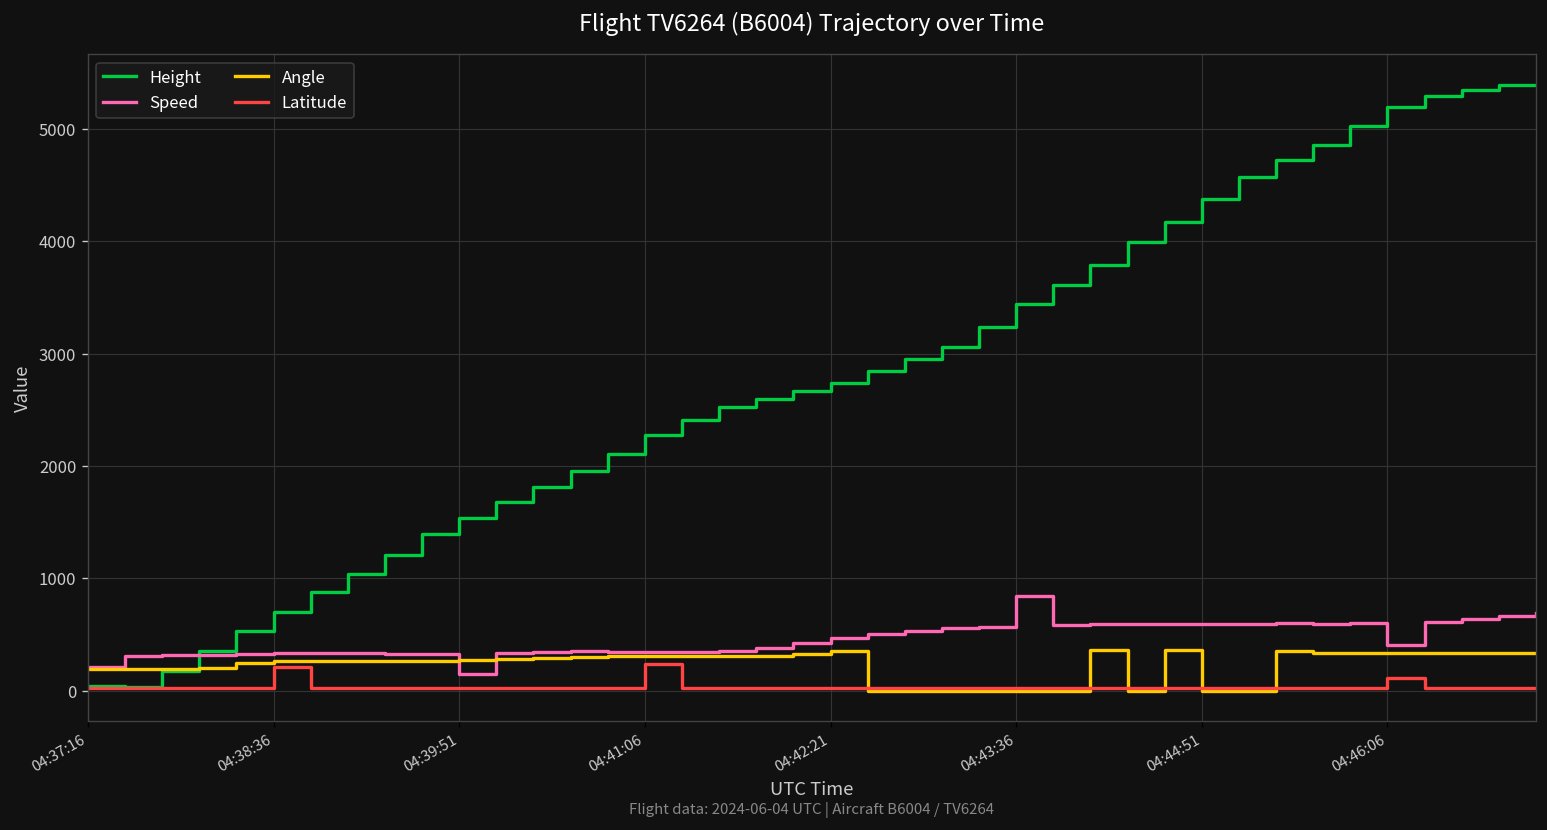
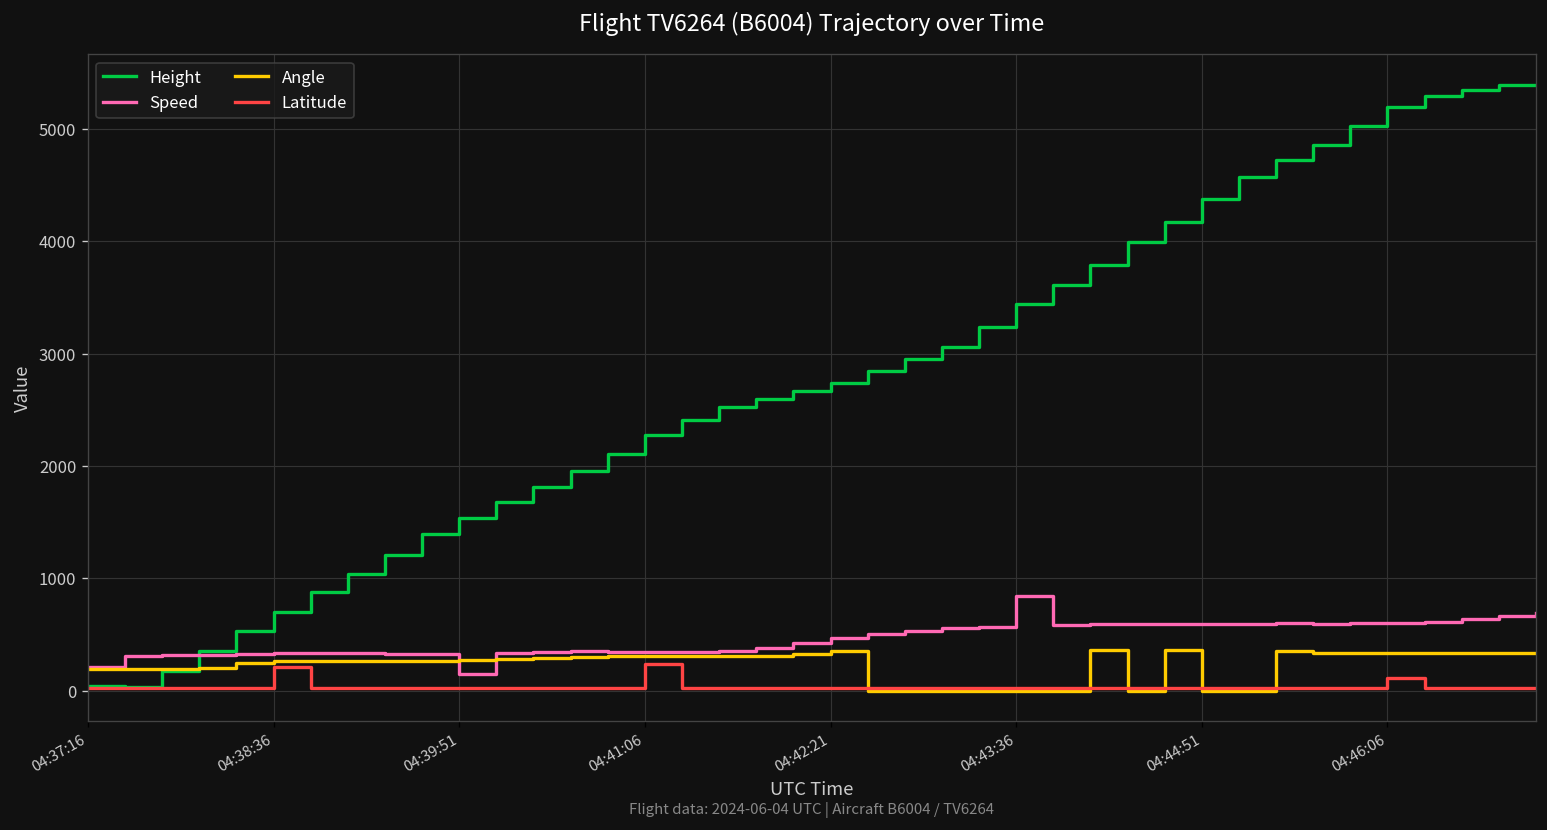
  {
    "Height": {
      "04:38:36": 700,
      "04:39:51": 1500,
      "04:41:06": 2300,
      "04:42:21": 2700,
      "04:43:36": 3400,
      "04:44:51": 4400,
      "04:46:06": 5200
    },
    "Speed": {
      "04:38:36": 300,
      "04:39:51": 200,
      "04:41:06": 300,
      "04:42:21": 500,
      "04:43:36": 800,
      "04:44:51": 600,
-     "04:46:06": 400
+     "04:46:06": 600
    },
    "Angle": {
      "04:38:36": 300,
      "04:39:51": 300,
      "04:41:06": 300,
      "04:42:21": 400,
      "04:46:06": 300
    },
    "Latitude": {
      "04:38:36": 200,
      "04:39:51": 0,
      "04:41:06": 200,
      "04:42:21": 0,
      "04:46:06": 100
    }
  }
